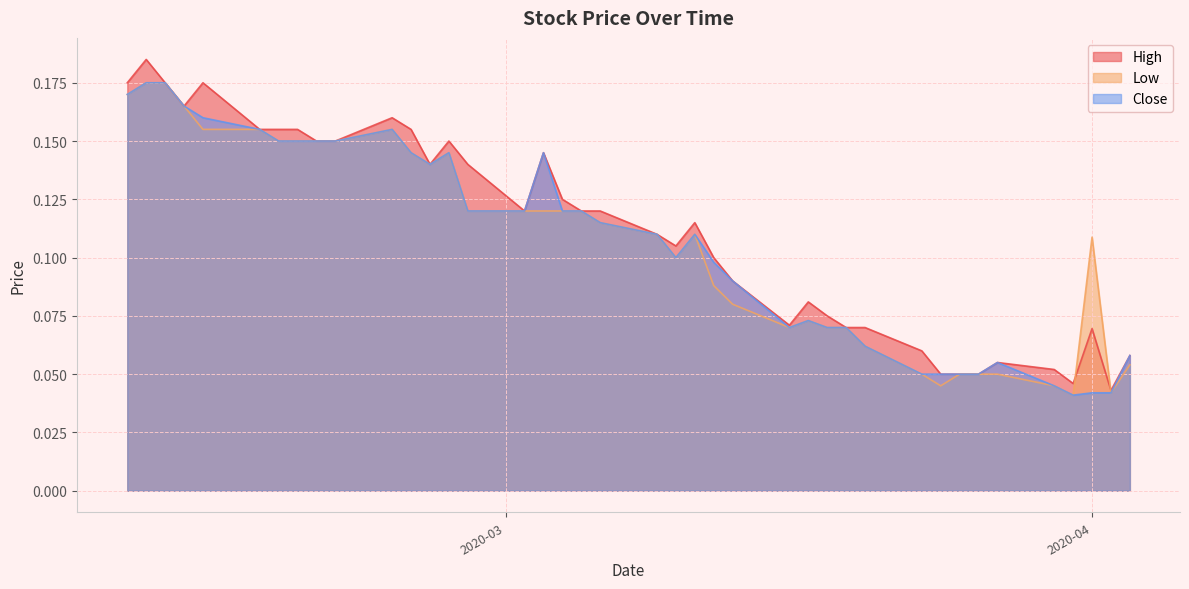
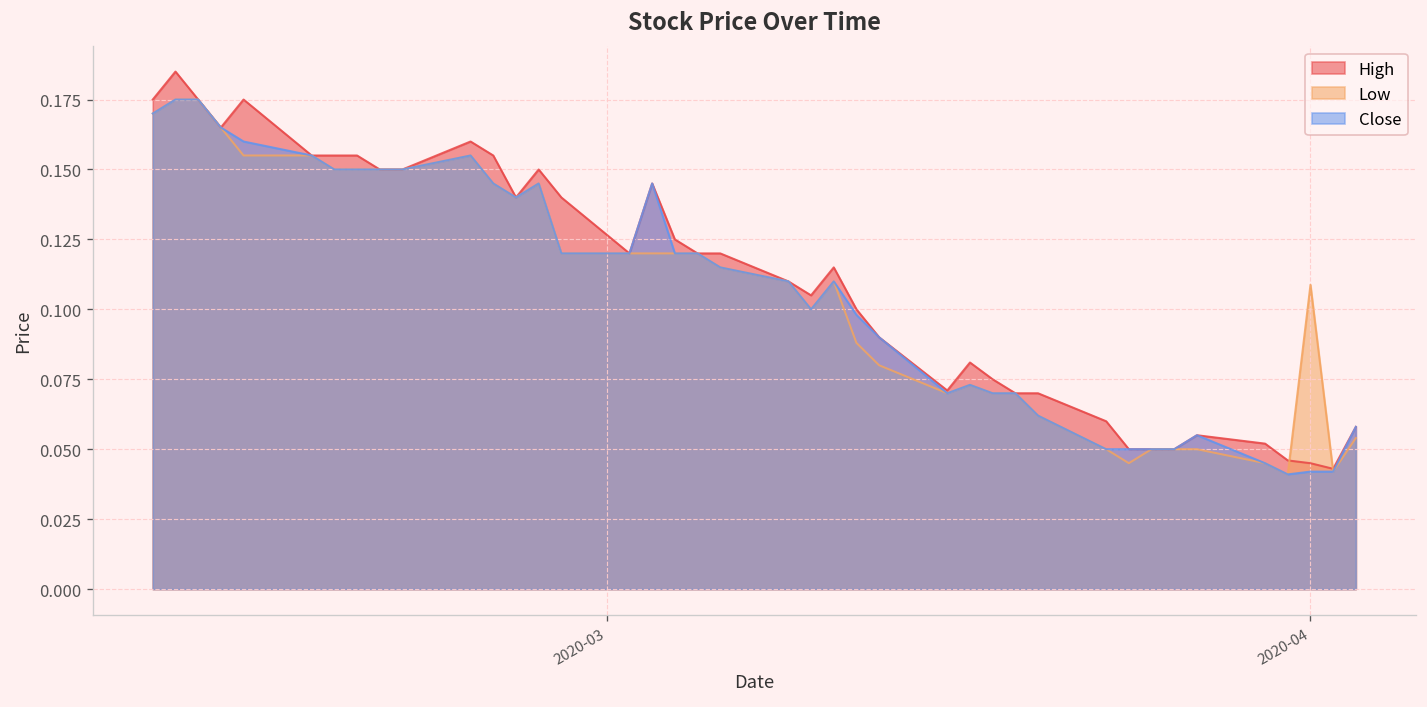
  {
    "High": {
-     "2020-04": 0.070
+     "2020-04": 0.045
    },
    "Low": {
      "2020-04": 0.109
    },
    "Close": {
      "2020-04": 0.042
    }
  }
